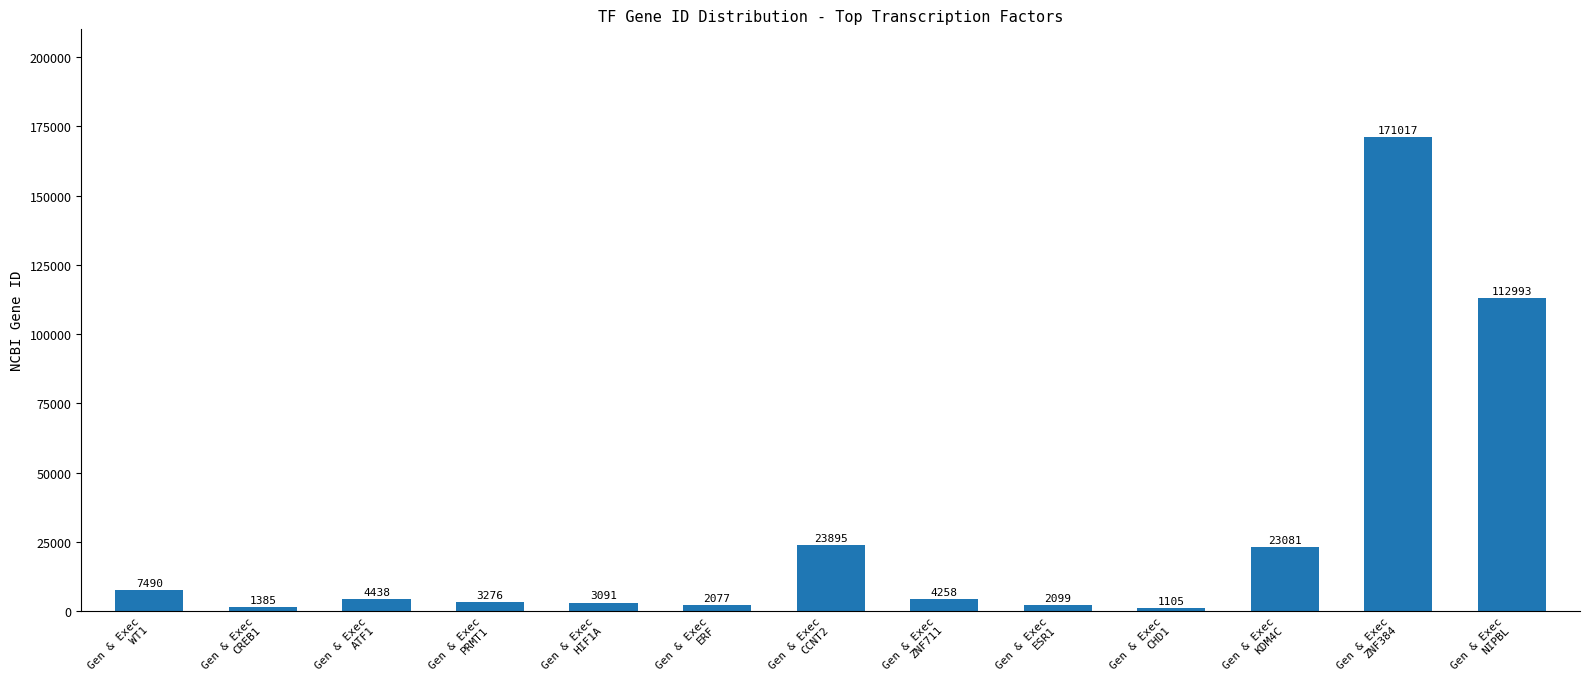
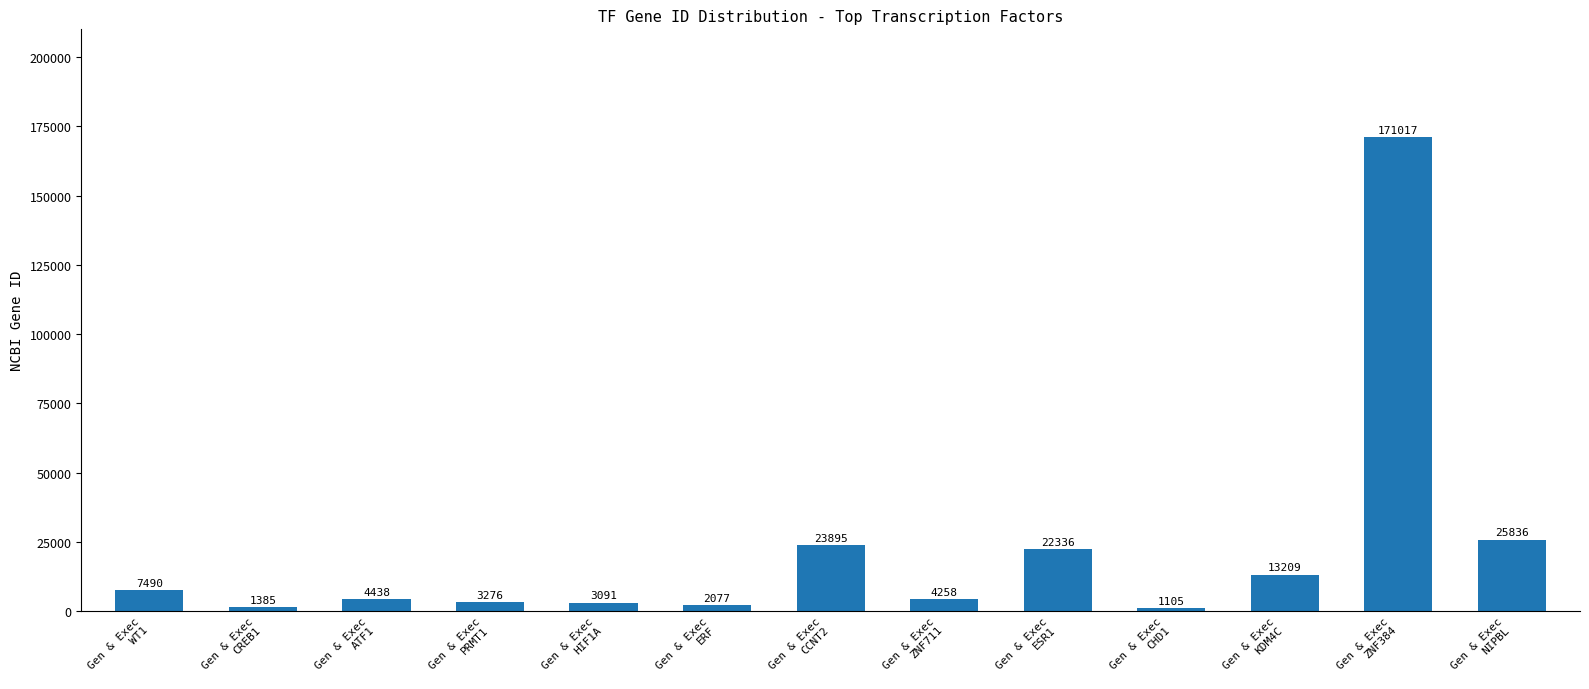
  {
    "Gen & Exec WT1": 7490,
    "Gen & Exec CREB1": 1385,
    "Gen & Exec ATF1": 4438,
    "Gen & Exec PRMT1": 3276,
    "Gen & Exec HIF1A": 3091,
    "Gen & Exec ERF": 2077,
    "Gen & Exec CCNT2": 23895,
    "Gen & Exec ZNF711": 4258,
-   "Gen & Exec ESR1": 2099,
+   "Gen & Exec ESR1": 22336,
    "Gen & Exec CHD1": 1105,
-   "Gen & Exec KDM4C": 23081,
+   "Gen & Exec KDM4C": 13209,
    "Gen & Exec ZNF384": 171017,
-   "Gen & Exec NIPBL": 112993
+   "Gen & Exec NIPBL": 25836
  }
